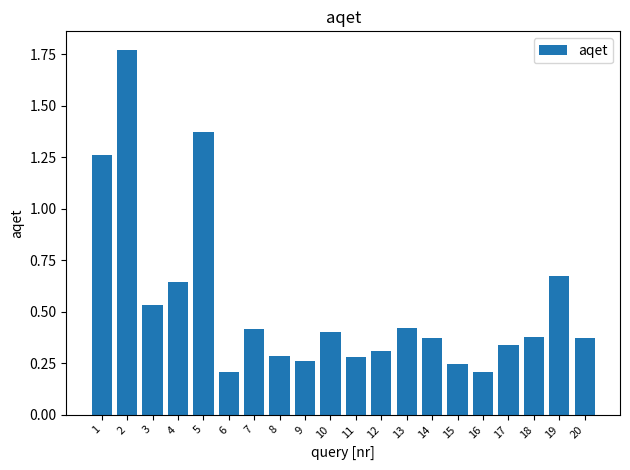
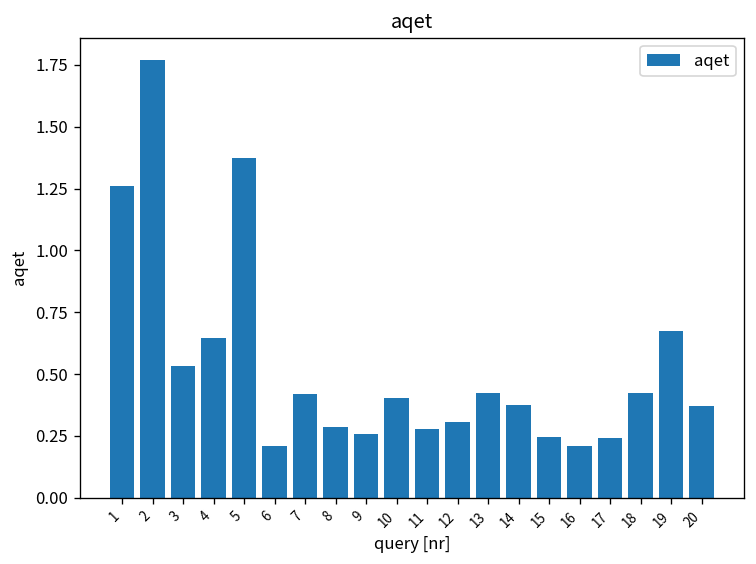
  {
    "1": 1.26,
    "2": 1.77,
    "3": 0.53,
    "4": 0.65,
    "5": 1.37,
    "6": 0.21,
    "7": 0.42,
    "8": 0.29,
    "9": 0.26,
    "10": 0.40,
    "11": 0.28,
    "12": 0.31,
    "13": 0.42,
    "14": 0.37,
    "15": 0.25,
    "16": 0.21,
-   "17": 0.34,
-   "18": 0.38,
+   "17": 0.24,
+   "18": 0.42,
    "19": 0.68,
    "20": 0.37
  }
